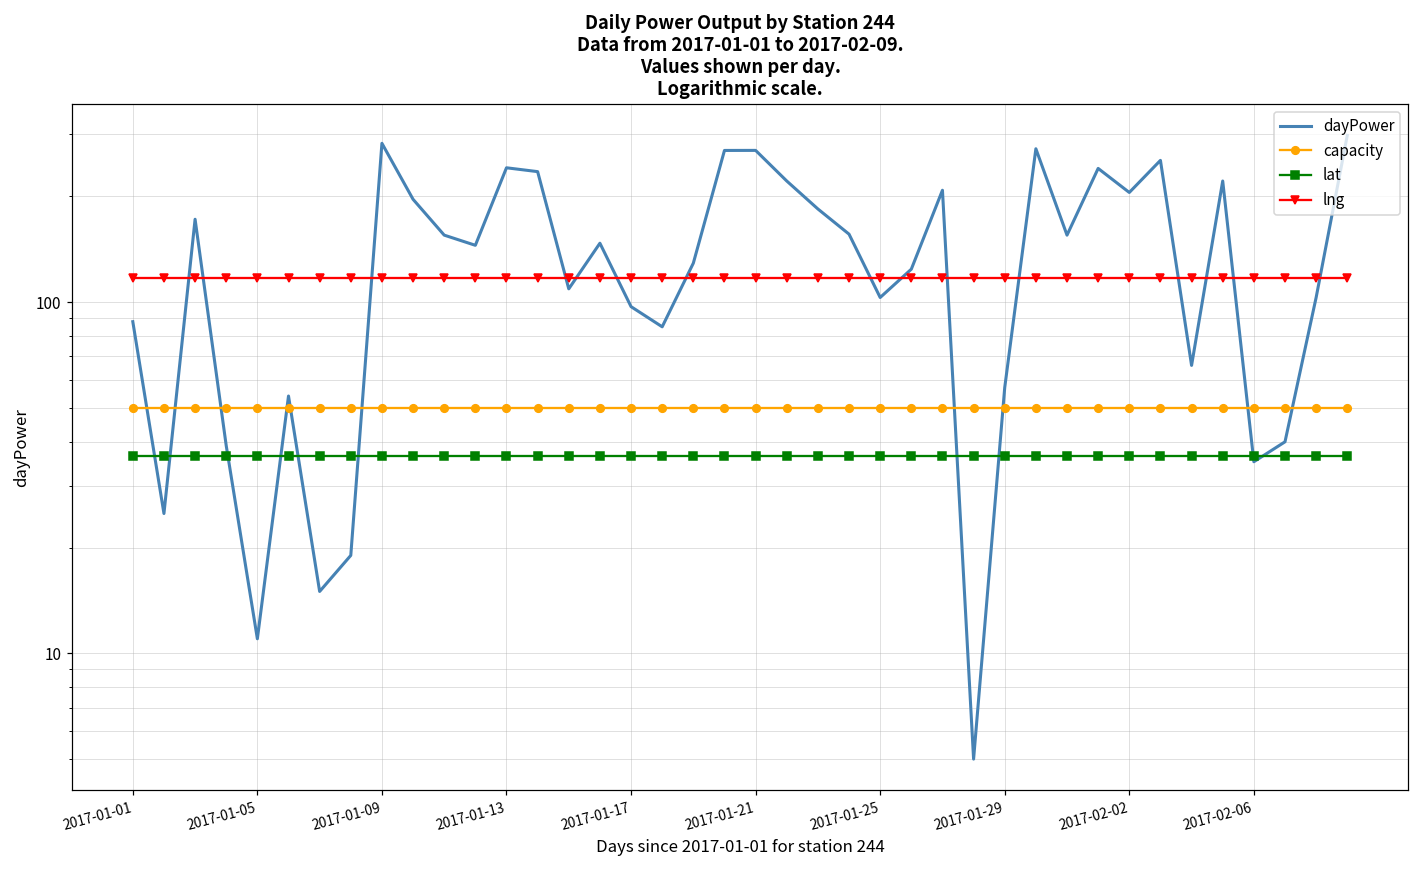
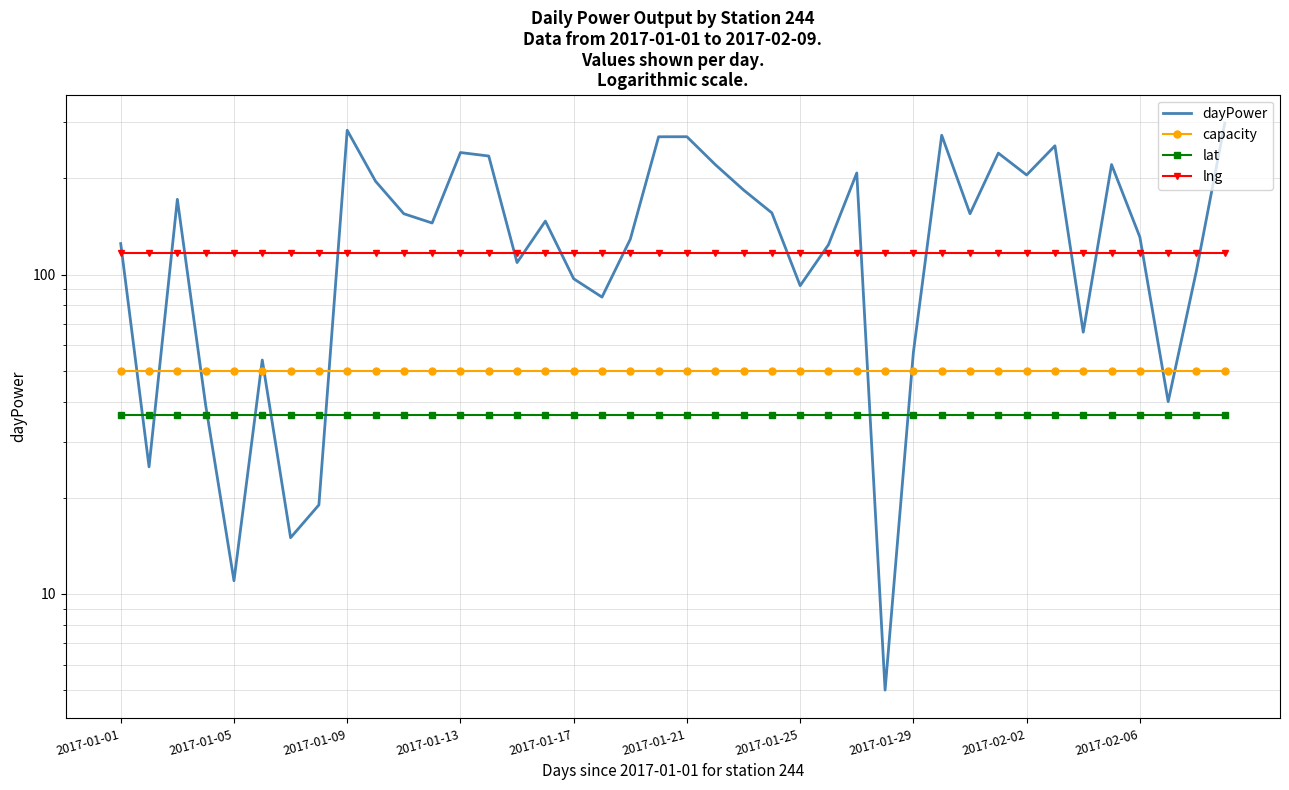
  {
    "dayPower": {
-     "2017-01-01": 88,
+     "2017-01-01": 125,
      "2017-01-05": 11,
      "2017-01-09": 280,
      "2017-01-13": 240,
      "2017-01-17": 97,
      "2017-01-21": 270,
-     "2017-01-25": 103,
+     "2017-01-25": 92,
      "2017-01-29": 57,
      "2017-02-02": 210,
-     "2017-02-06": 35
+     "2017-02-06": 131
    },
    "capacity": {
      "2017-01-01": 50,
      "2017-01-05": 50,
      "2017-01-09": 50,
      "2017-01-13": 50,
      "2017-01-17": 50,
      "2017-01-21": 50,
      "2017-01-25": 50,
      "2017-01-29": 50,
      "2017-02-02": 50,
      "2017-02-06": 50
    },
    "lat": {
      "2017-01-01": 36,
      "2017-01-05": 36,
      "2017-01-09": 36,
      "2017-01-13": 36,
      "2017-01-17": 36,
      "2017-01-21": 36,
      "2017-01-25": 36,
      "2017-01-29": 36,
      "2017-02-02": 36,
      "2017-02-06": 36
    },
    "lng": {
      "2017-01-01": 117,
      "2017-01-05": 117,
      "2017-01-09": 117,
      "2017-01-13": 117,
      "2017-01-17": 117,
      "2017-01-21": 117,
      "2017-01-25": 117,
      "2017-01-29": 117,
      "2017-02-02": 117,
      "2017-02-06": 117
    }
  }
